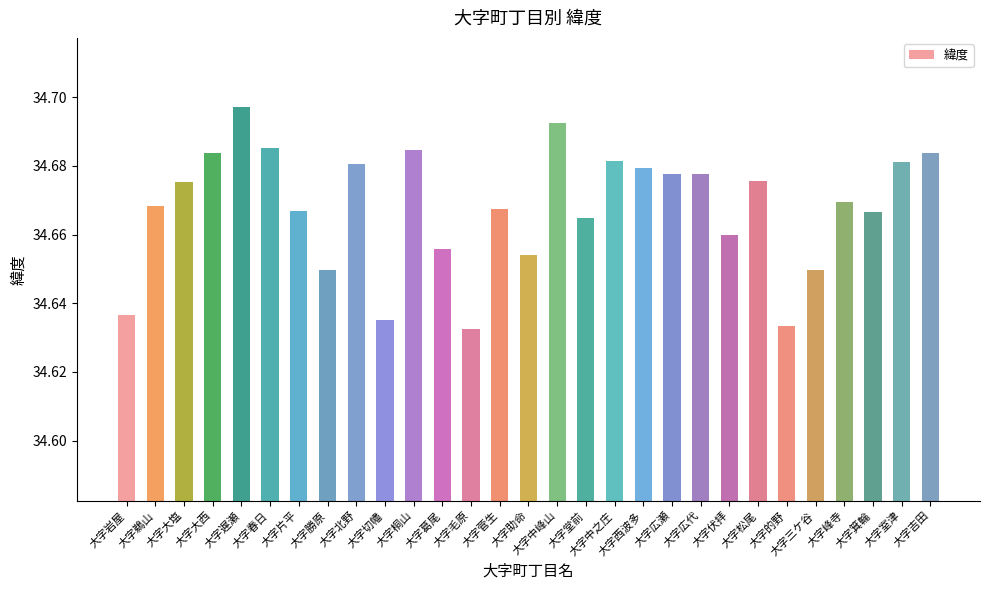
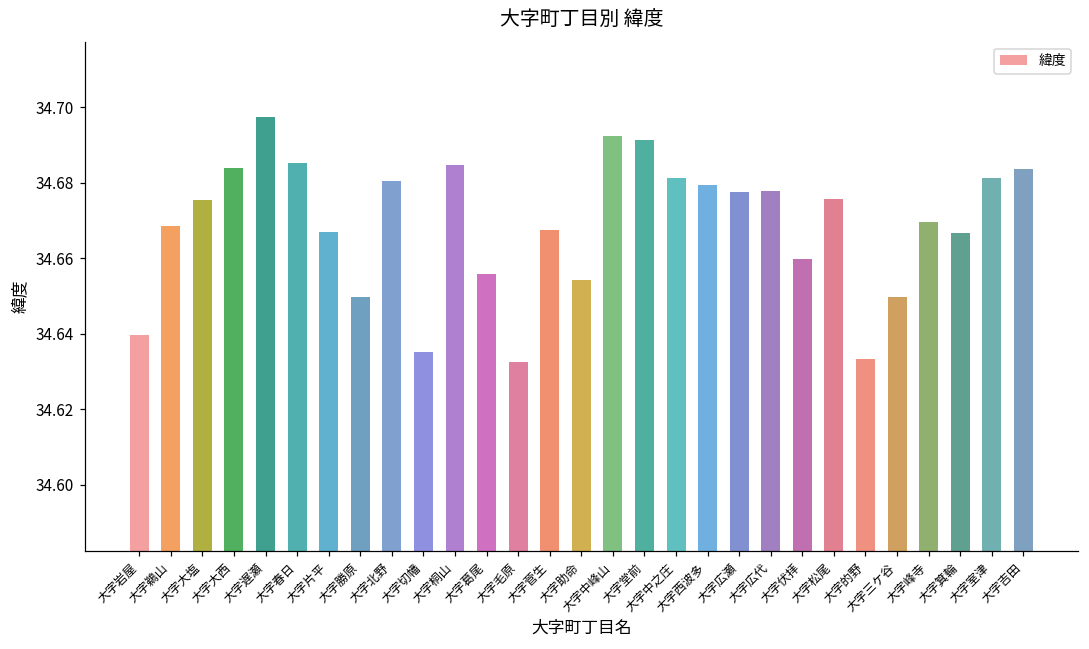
  {
-   "大字岩屋": 34.637,
+   "大字岩屋": 34.640,
    "大字鵜山": 34.668,
    "大字大塩": 34.675,
    "大字大西": 34.684,
    "大字遅瀬": 34.697,
    "大字春日": 34.685,
    "大字片平": 34.667,
    "大字勝原": 34.650,
    "大字北野": 34.680,
    "大字切幡": 34.635,
    "大字桐山": 34.685,
    "大字葛尾": 34.656,
    "大字毛原": 34.632,
    "大字菅生": 34.668,
    "大字助命": 34.654,
    "大字中峰山": 34.692,
-   "大字堂前": 34.665,
+   "大字堂前": 34.691,
    "大字中之庄": 34.681,
    "大字西波多": 34.679,
    "大字広瀬": 34.678,
    "大字広代": 34.678,
    "大字伏拝": 34.660,
    "大字松尾": 34.676,
    "大字的野": 34.633,
    "大字三ケ谷": 34.650,
    "大字峰寺": 34.670,
    "大字箕輪": 34.667,
    "大字室津": 34.681,
    "大字吉田": 34.684
  }
